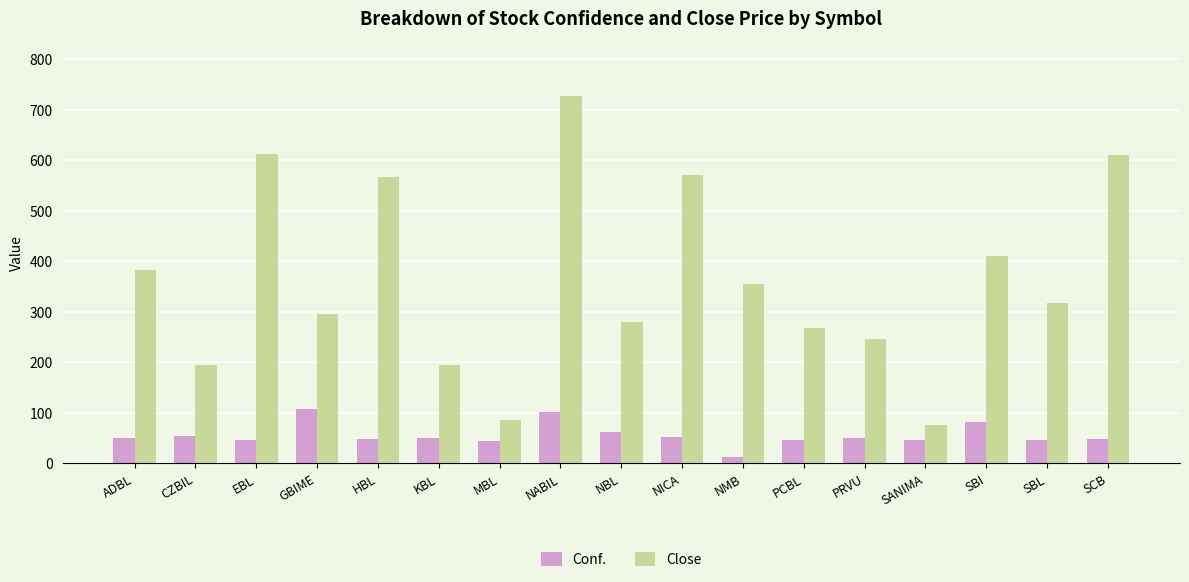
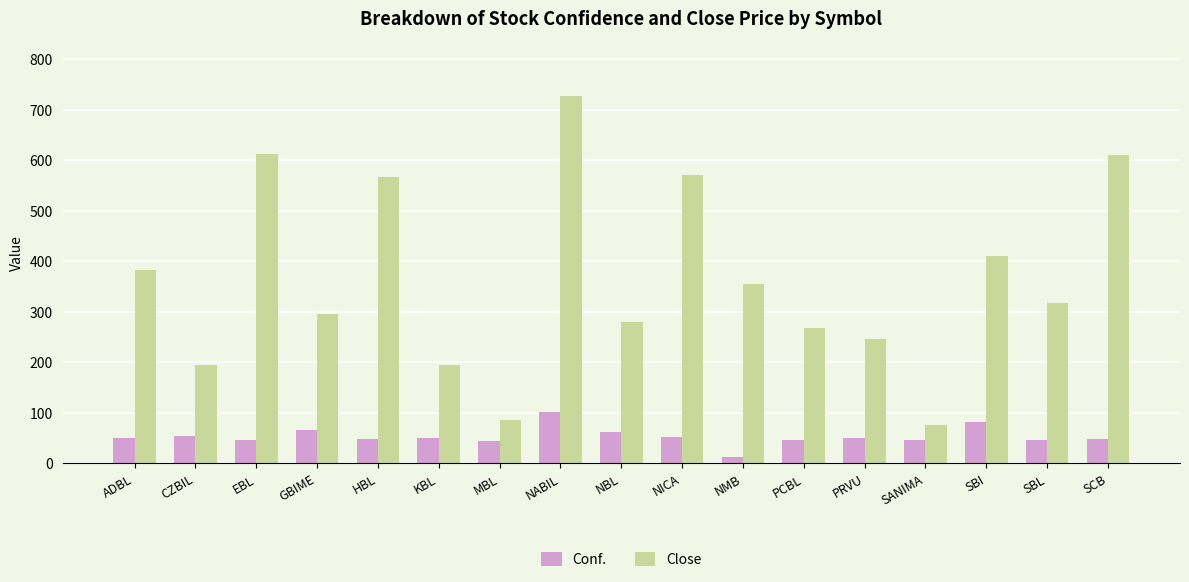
  {
    "Conf.": {
      "ADBL": 50,
      "CZBIL": 50,
      "EBL": 50,
-     "GBIME": 110,
+     "GBIME": 70,
      "HBL": 50,
      "KBL": 50,
      "MBL": 40,
      "NABIL": 100,
      "NBL": 60,
      "NICA": 50,
      "NMB": 10,
      "PCBL": 50,
      "PRVU": 50,
      "SANIMA": 50,
      "SBI": 80,
      "SBL": 50,
      "SCB": 50
    },
    "Close": {
      "ADBL": 380,
      "CZBIL": 200,
      "EBL": 610,
      "GBIME": 300,
      "HBL": 570,
      "KBL": 200,
      "MBL": 80,
      "NABIL": 730,
      "NBL": 280,
      "NICA": 570,
      "NMB": 360,
      "PCBL": 270,
      "PRVU": 250,
      "SANIMA": 80,
      "SBI": 410,
      "SBL": 320,
      "SCB": 610
    }
  }
